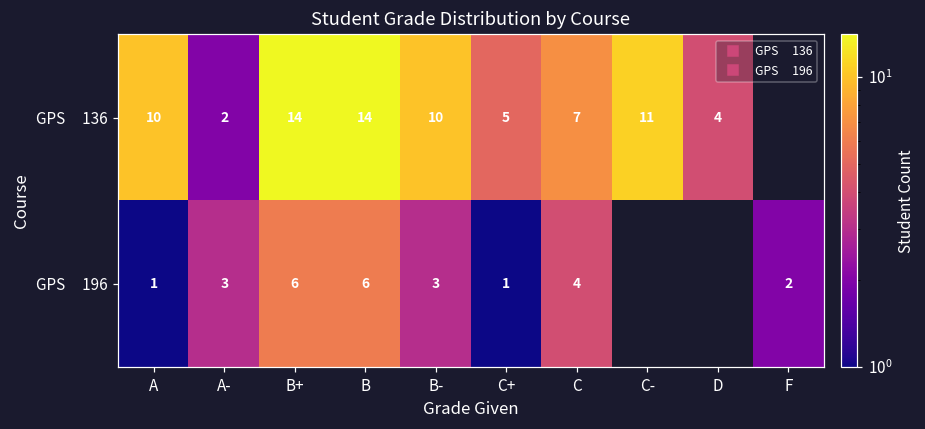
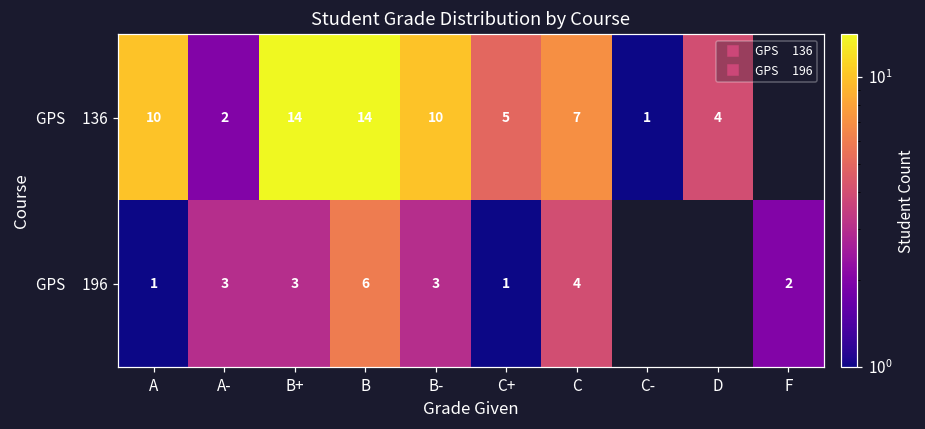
  {
    "GPS 136": {
      "A": 10,
      "A-": 2,
      "B+": 14,
      "B": 14,
      "B-": 10,
      "C+": 5,
      "C": 7,
-     "C-": 11,
+     "C-": 1,
      "D": 4
    },
    "GPS 196": {
      "A": 1,
      "A-": 3,
-     "B+": 6,
+     "B+": 3,
      "B": 6,
      "B-": 3,
      "C+": 1,
      "C": 4,
      "F": 2
    }
  }
